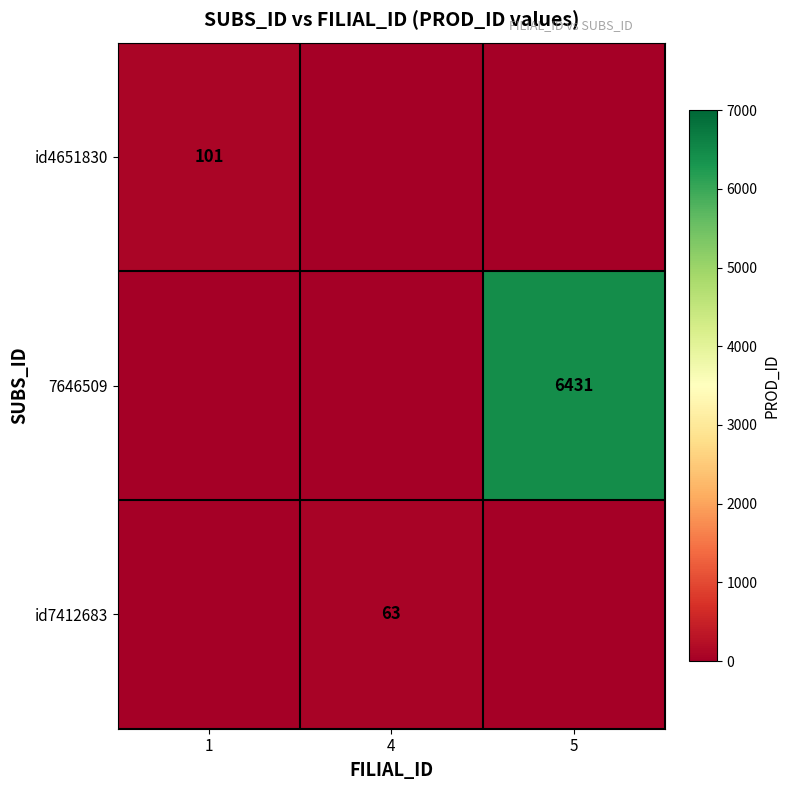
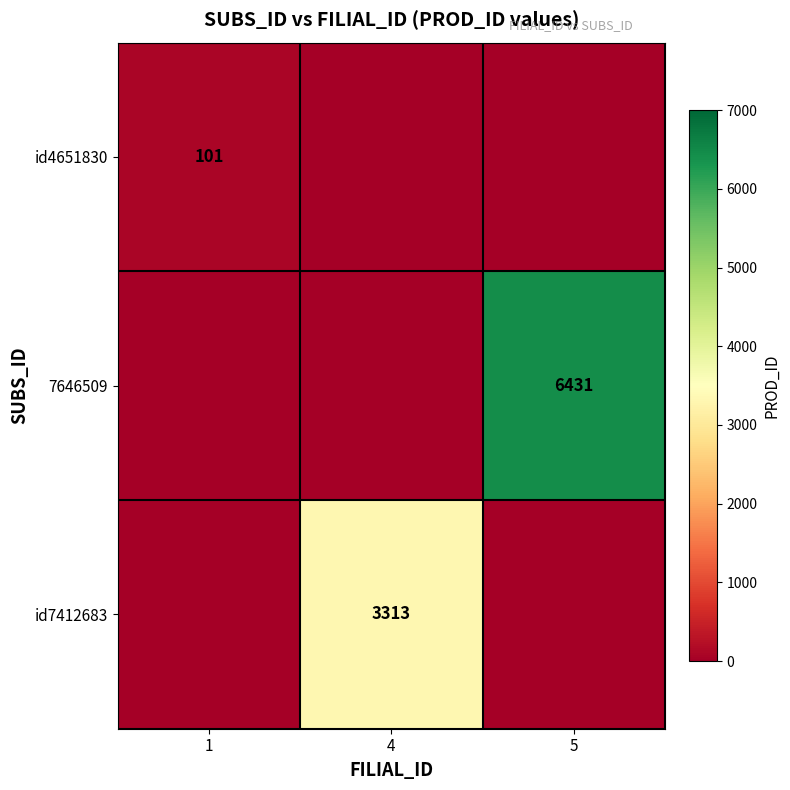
  {
    "id4651830": {
      "1": 101
    },
    "7646509": {
      "5": 6431
    },
    "id7412683": {
-     "4": 63
+     "4": 3313
    }
  }
